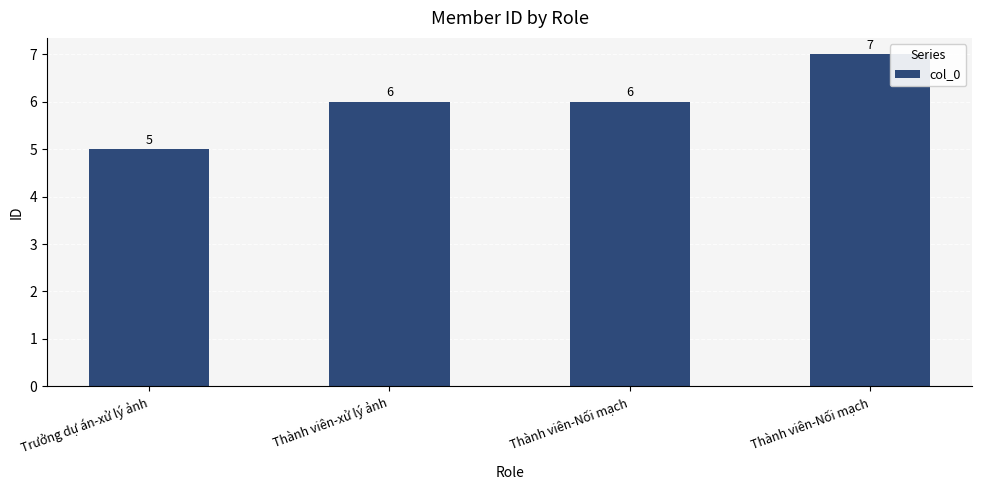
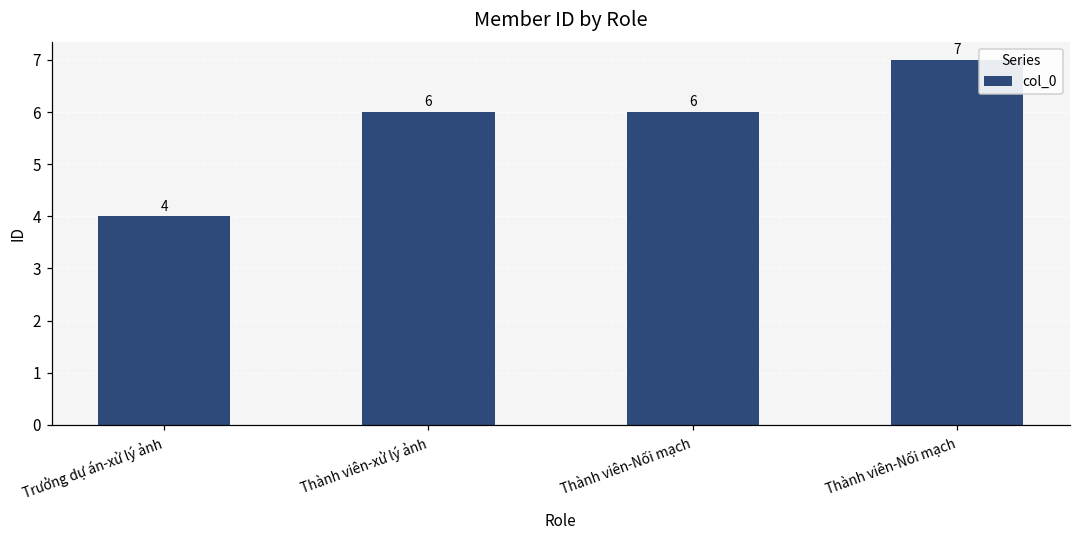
  {
-   "Trưởng dự án-xử lý ảnh": 5,
+   "Trưởng dự án-xử lý ảnh": 4,
    "Thành viên-xử lý ảnh": 6
  }
